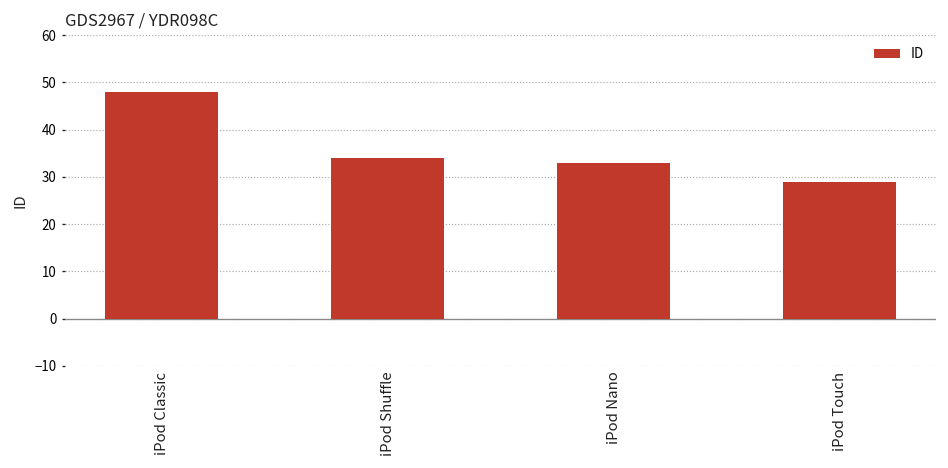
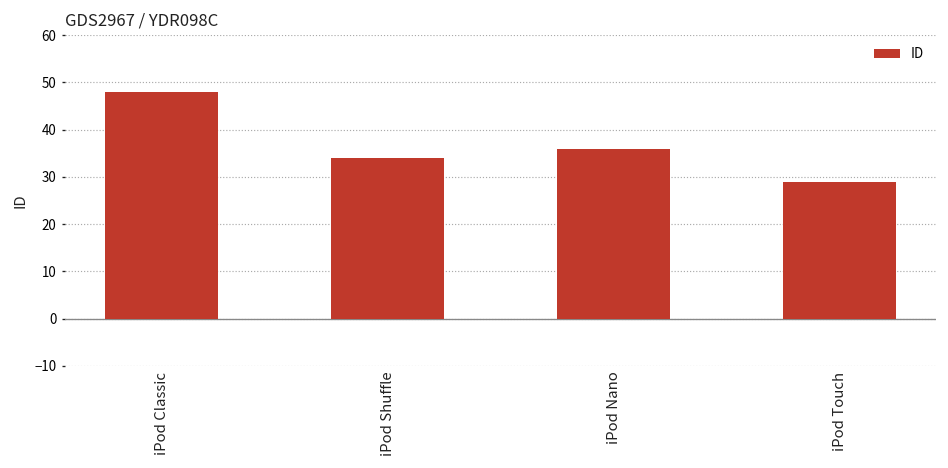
  {
    "iPod Classic": 48,
    "iPod Shuffle": 34,
-   "iPod Nano": 33,
+   "iPod Nano": 36,
    "iPod Touch": 29
  }
